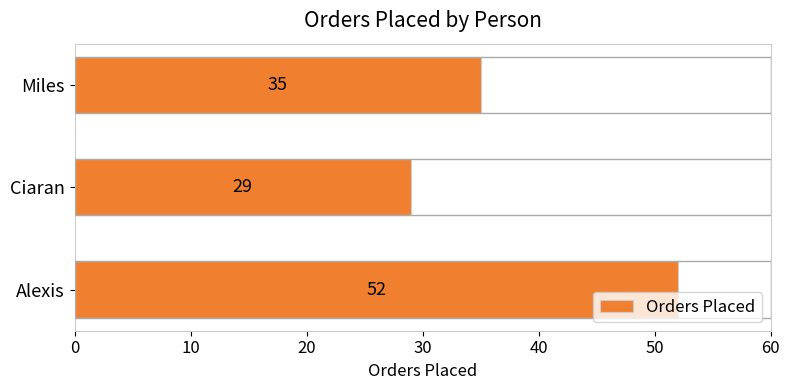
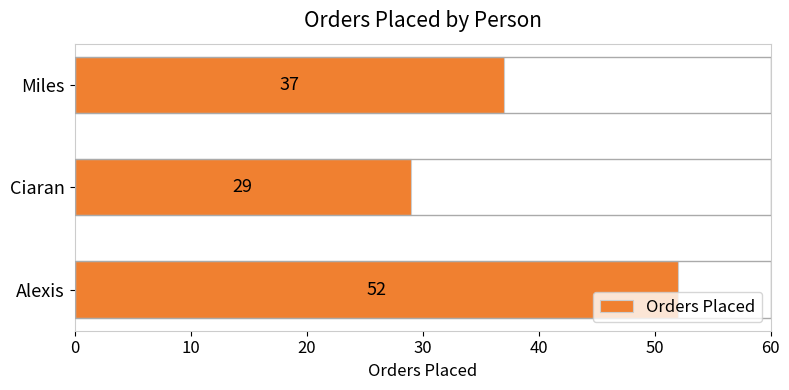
  {
-   "Miles": 35,
+   "Miles": 37,
    "Ciaran": 29,
    "Alexis": 52
  }
